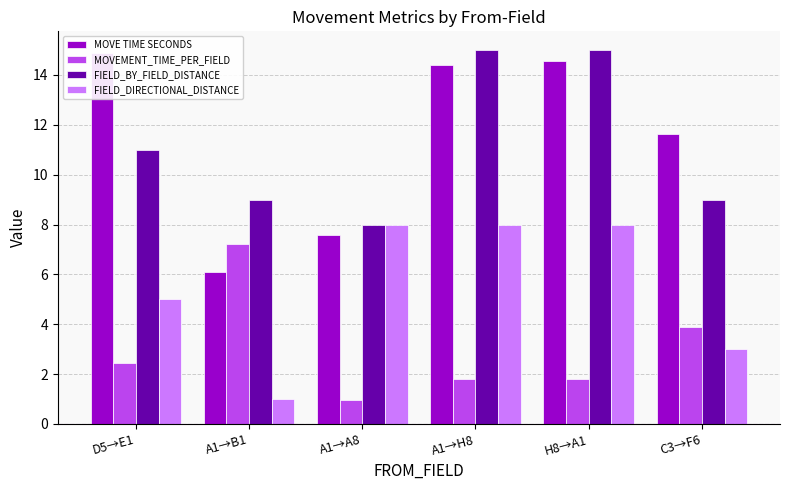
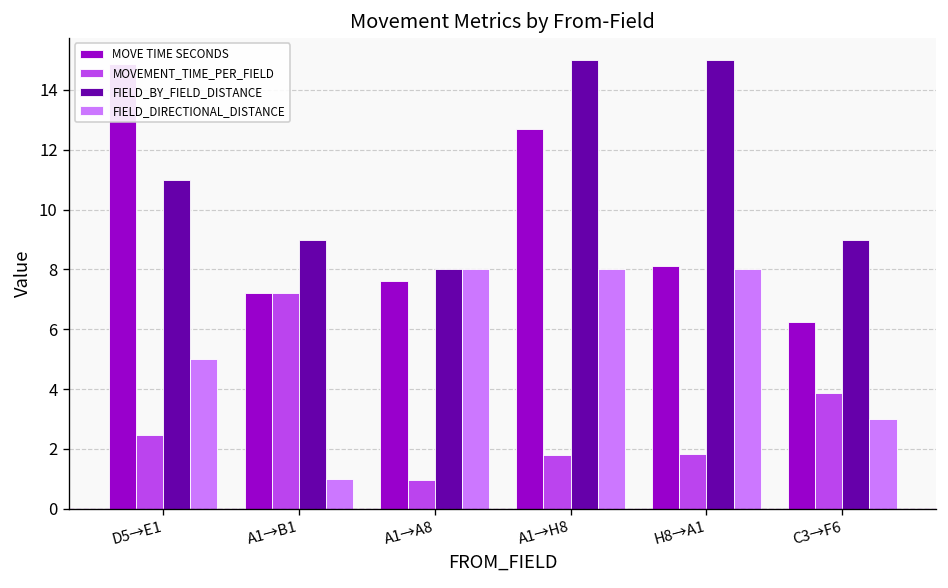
  {
    "MOVE TIME SECONDS": {
-     "A1→B1": 6.1,
+     "A1→B1": 7.2,
      "A1→A8": 7.6,
-     "A1→H8": 14.4,
-     "H8→A1": 14.6,
-     "C3→F6": 11.7
+     "A1→H8": 12.7,
+     "H8→A1": 8.1,
+     "C3→F6": 6.3
    },
    "FIELD_BY_FIELD_DISTANCE": {
      "D5→E1": 11.0,
      "A1→B1": 9.0,
      "A1→A8": 8.0,
      "A1→H8": 15.0,
      "H8→A1": 15.0,
      "C3→F6": 9.0
    }
  }
